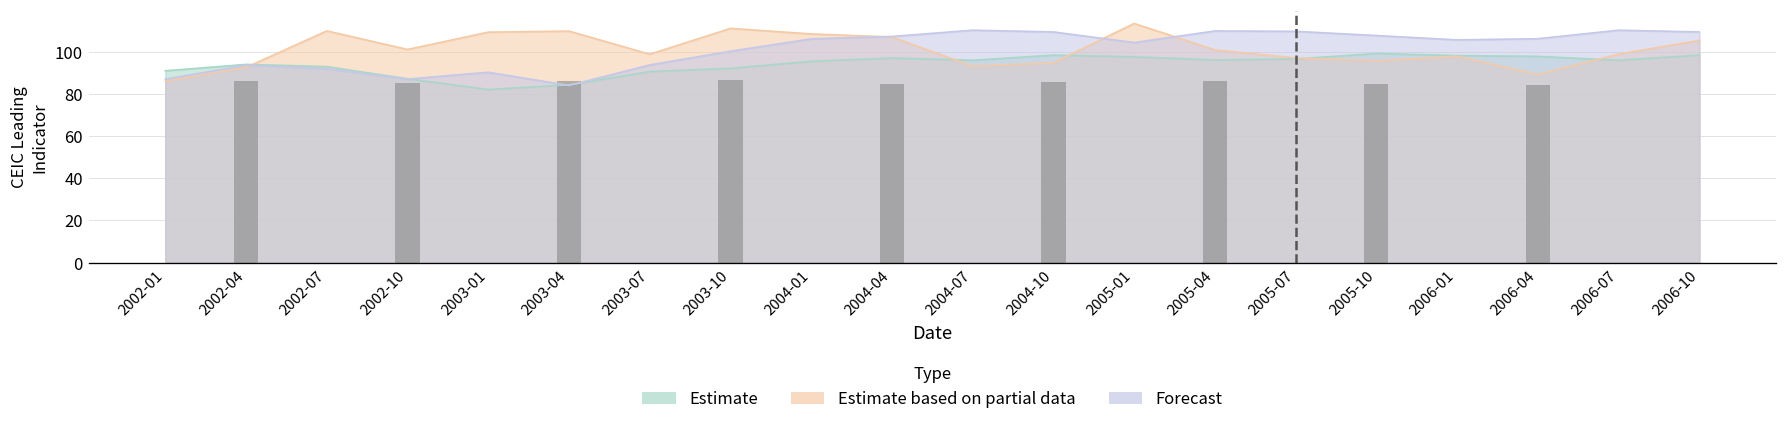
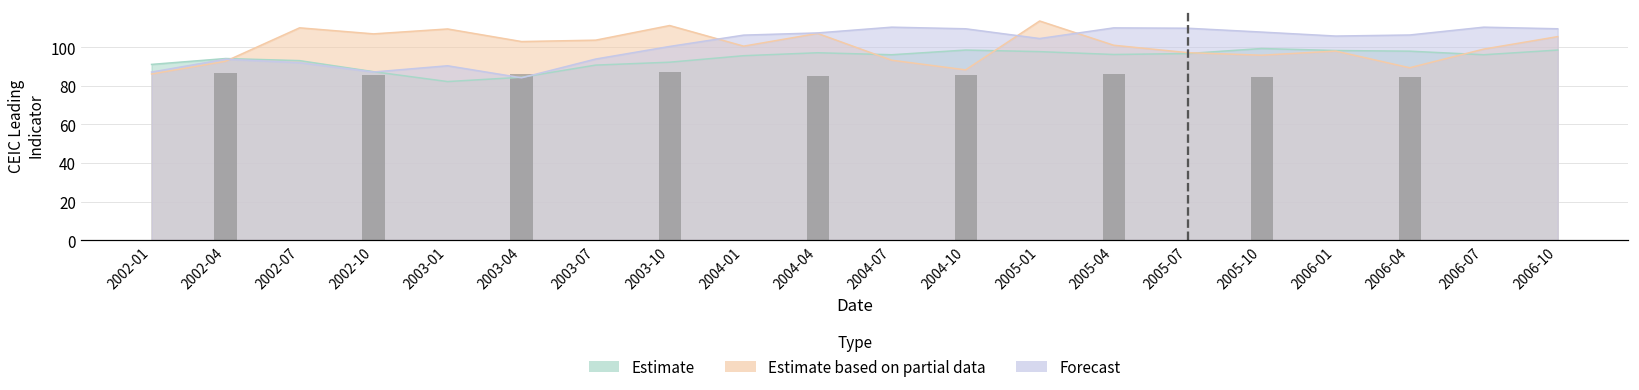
  {
    "Estimate based on partial data": {
      "2002-07": 110,
-     "2002-10": 101,
+     "2002-10": 107,
      "2003-01": 109,
-     "2003-04": 110,
-     "2003-07": 99,
+     "2003-04": 103,
+     "2003-07": 104,
      "2003-10": 111,
-     "2004-01": 109,
+     "2004-01": 100,
      "2004-07": 93,
-     "2004-10": 95,
+     "2004-10": 88,
      "2005-01": 114,
      "2005-04": 101,
      "2005-10": 96,
      "2006-04": 89,
      "2006-07": 99,
      "2006-10": 105
    }
  }
